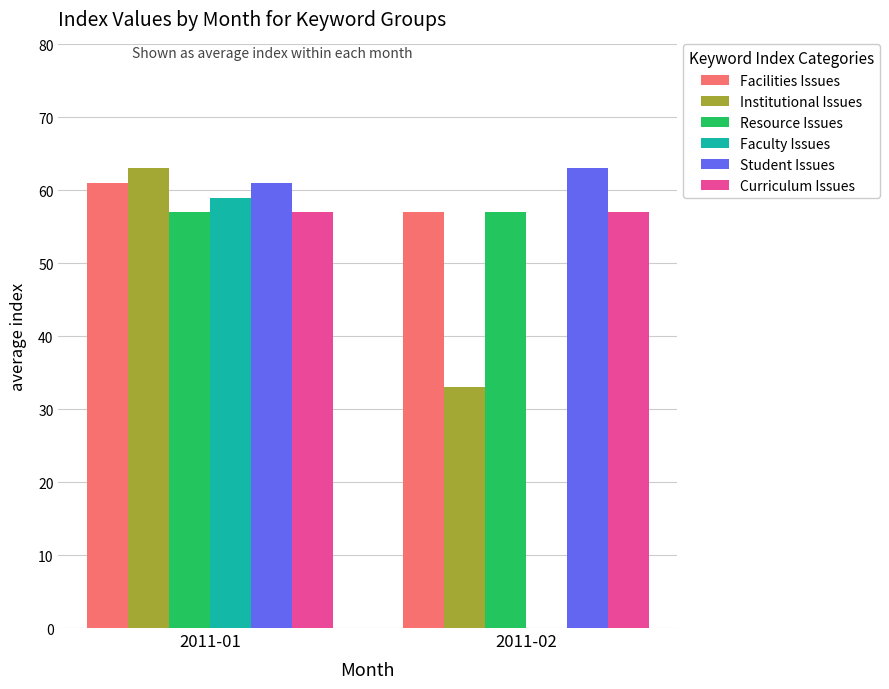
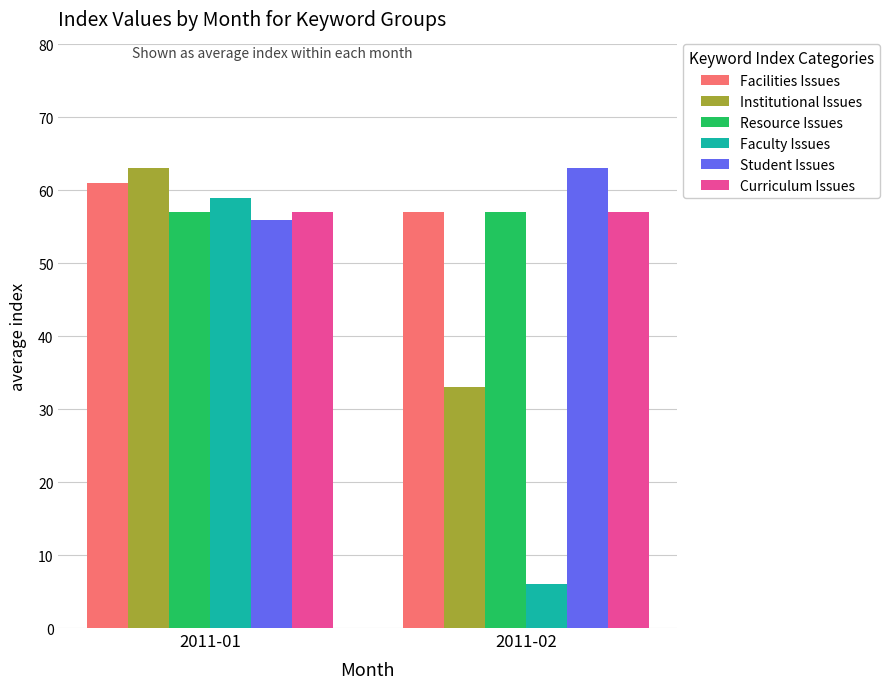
  {
    "Institutional Issues": {
      "2011-01": 63,
      "2011-02": 33
    },
    "Resource Issues": {
      "2011-01": 57,
      "2011-02": 57
    },
    "Faculty Issues": {
      "2011-01": 59,
-     "2011-02": 0
+     "2011-02": 6
    },
    "Student Issues": {
-     "2011-01": 61,
+     "2011-01": 56,
      "2011-02": 63
    }
  }
